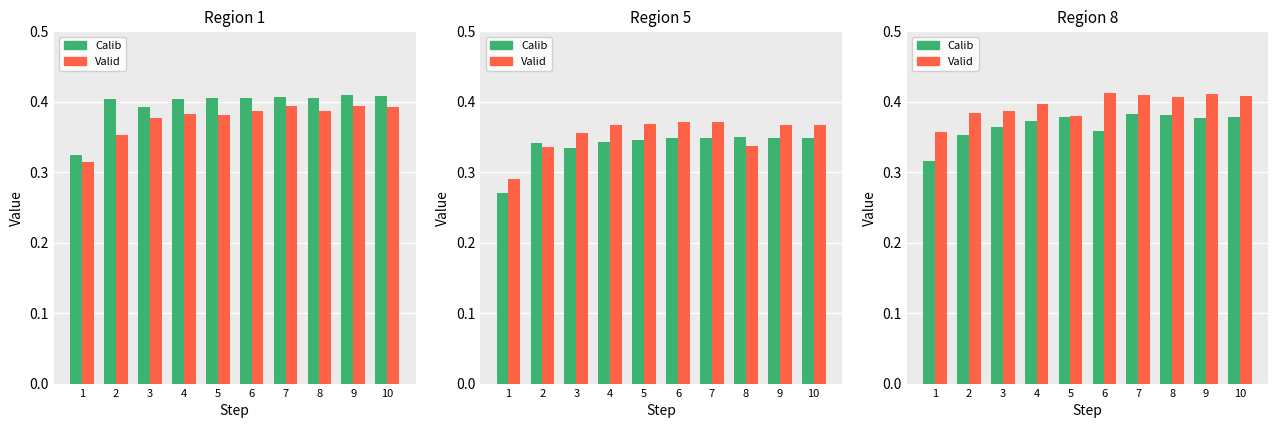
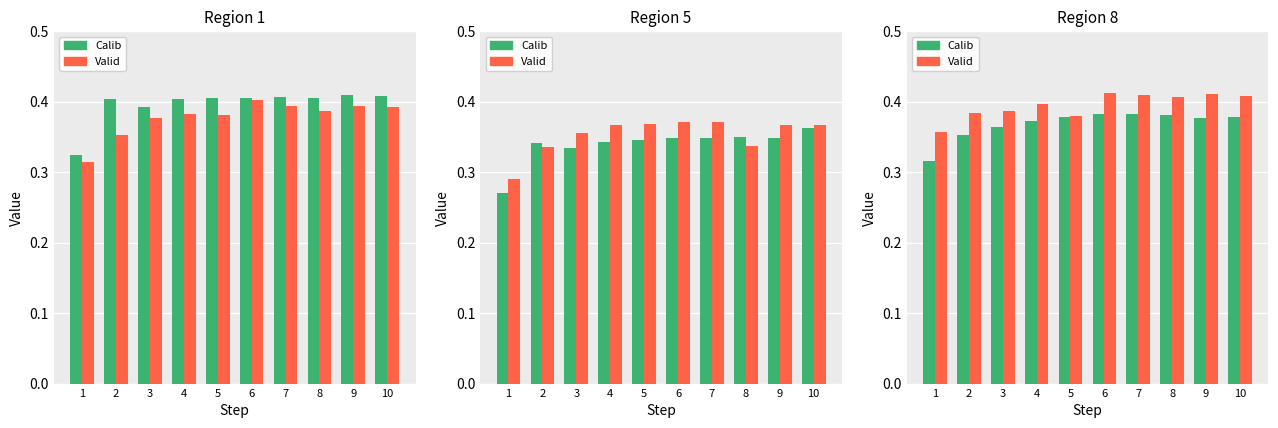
  {
    "Region 1": {
      "Calib": {
        "1": 0.32,
        "2": 0.40,
        "3": 0.39,
        "4": 0.40,
        "5": 0.40,
        "6": 0.40,
        "7": 0.41,
        "8": 0.41,
        "9": 0.41,
        "10": 0.41
      },
      "Valid": {
        "1": 0.31,
        "2": 0.35,
        "3": 0.38,
        "4": 0.38,
        "5": 0.38,
-       "6": 0.39,
+       "6": 0.40,
        "7": 0.39,
        "8": 0.39,
        "9": 0.39,
        "10": 0.39
      }
    },
    "Region 5": {
      "Calib": {
        "1": 0.27,
        "2": 0.34,
        "3": 0.33,
        "4": 0.34,
        "5": 0.34,
        "6": 0.35,
        "7": 0.35,
        "8": 0.35,
        "9": 0.35,
-       "10": 0.35
+       "10": 0.36
      },
      "Valid": {
        "1": 0.29,
        "2": 0.34,
        "3": 0.36,
        "4": 0.37,
        "5": 0.37,
        "6": 0.37,
        "7": 0.37,
        "8": 0.34,
        "9": 0.37,
        "10": 0.37
      }
    },
    "Region 8": {
      "Calib": {
        "1": 0.32,
        "2": 0.35,
        "3": 0.36,
        "4": 0.37,
        "5": 0.38,
-       "6": 0.36,
+       "6": 0.38,
        "7": 0.38,
        "8": 0.38,
        "9": 0.38,
        "10": 0.38
      },
      "Valid": {
        "1": 0.36,
        "2": 0.38,
        "3": 0.39,
        "4": 0.40,
        "5": 0.38,
        "6": 0.41,
        "7": 0.41,
        "8": 0.41,
        "9": 0.41,
        "10": 0.41
      }
    }
  }
